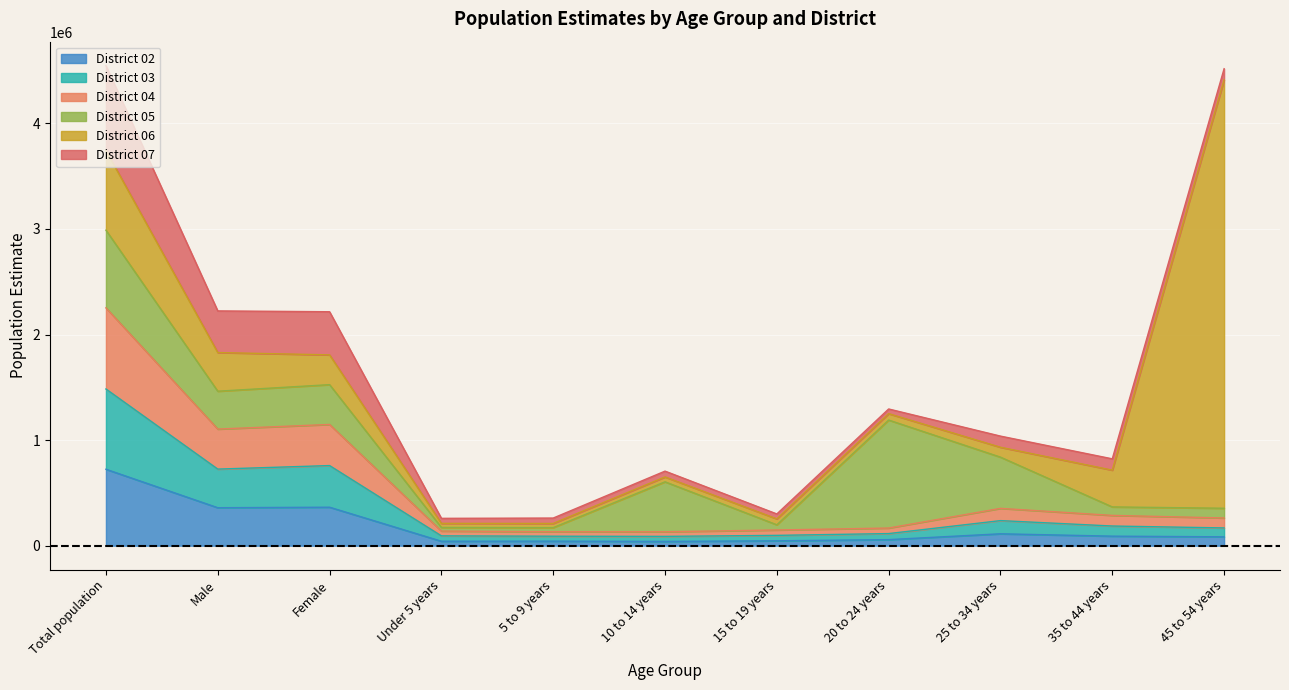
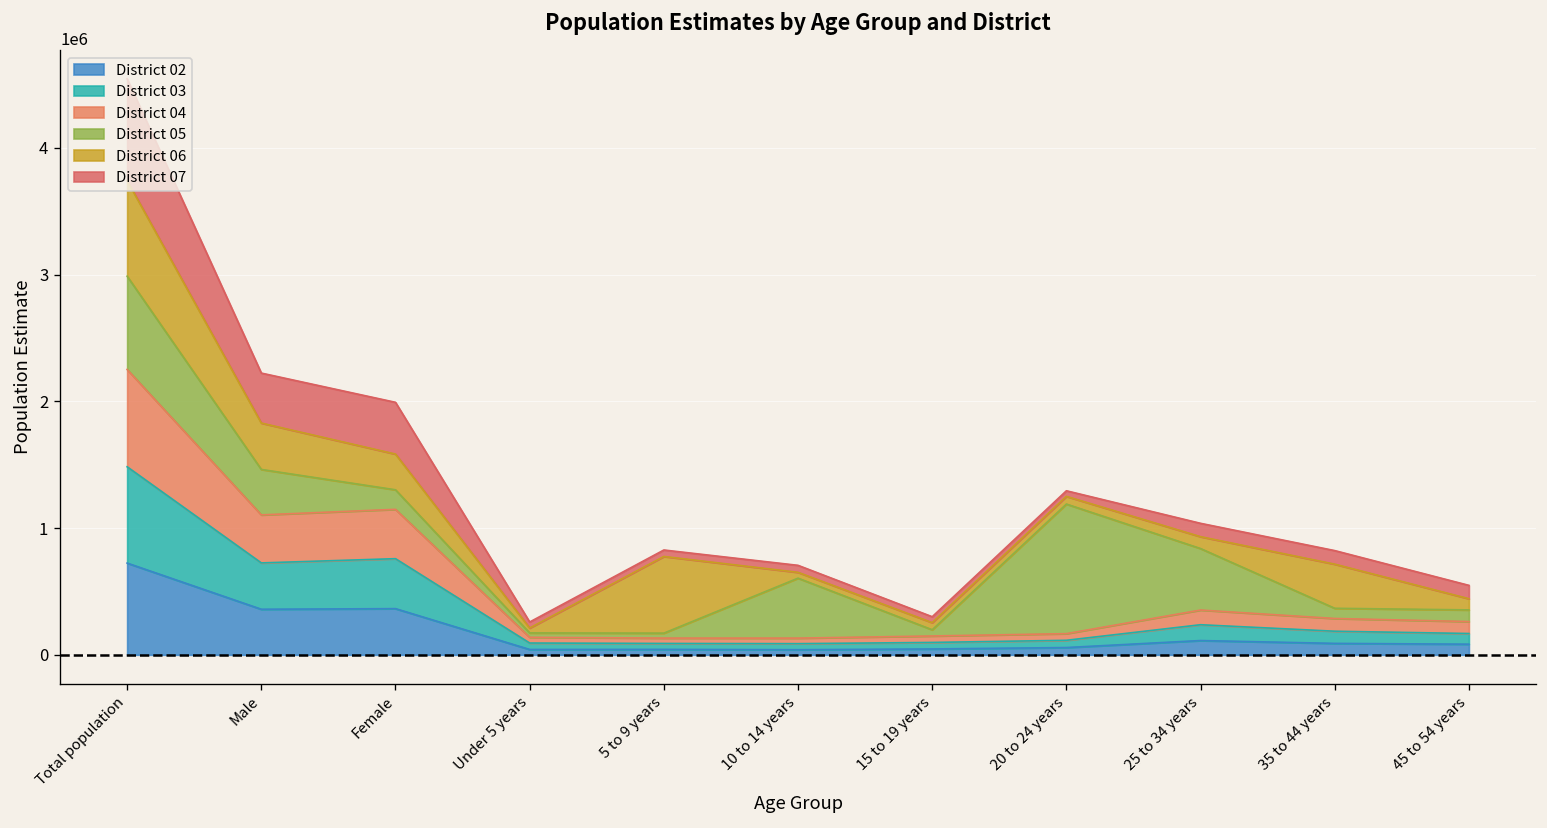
  {
    "District 05": {
      "Total population": 740000,
      "Male": 360000,
-     "Female": 380000,
+     "Female": 150000,
      "Under 5 years": 30000,
      "5 to 9 years": 40000,
      "10 to 14 years": 470000,
      "15 to 19 years": 50000,
      "20 to 24 years": 1020000,
      "25 to 34 years": 490000,
      "35 to 44 years": 80000,
      "45 to 54 years": 90000
    },
    "District 06": {
      "Male": 370000,
      "Female": 280000,
      "Under 5 years": 40000,
-     "5 to 9 years": 40000,
+     "5 to 9 years": 610000,
      "10 to 14 years": 50000,
      "15 to 19 years": 60000,
      "20 to 24 years": 60000,
      "25 to 34 years": 90000,
      "35 to 44 years": 350000,
-     "45 to 54 years": 4060000
+     "45 to 54 years": 90000
    }
  }
